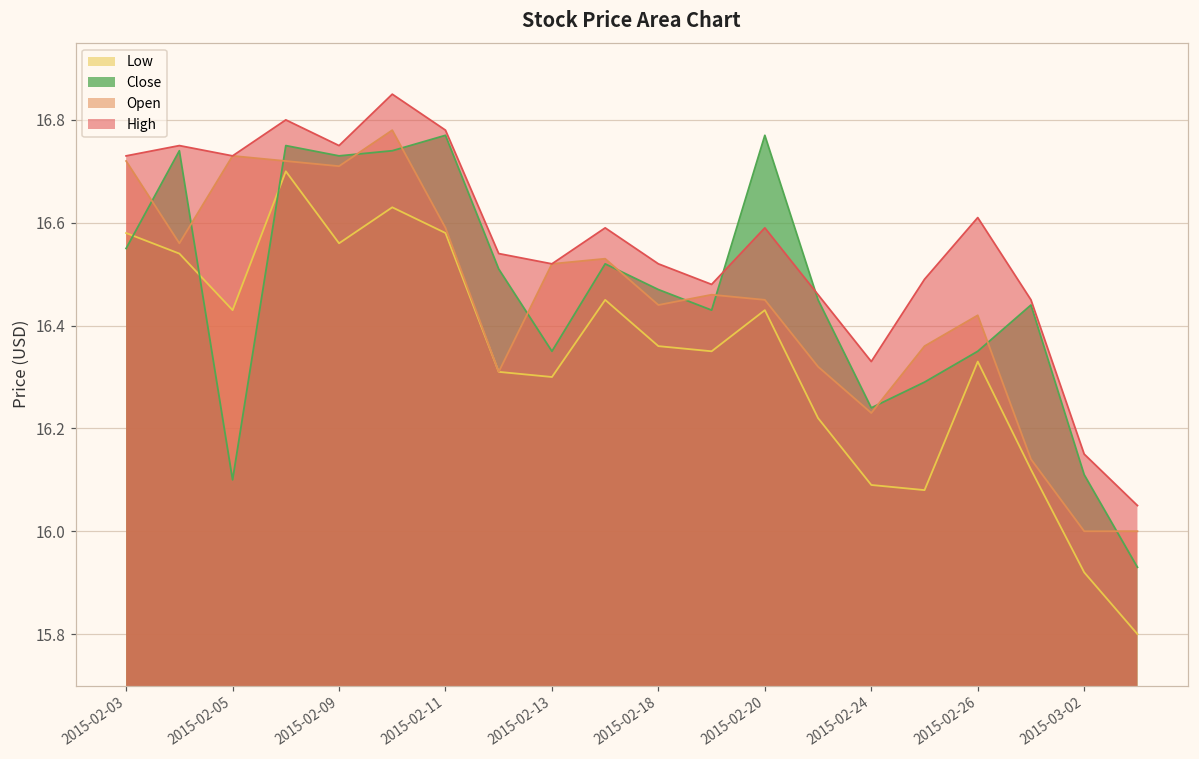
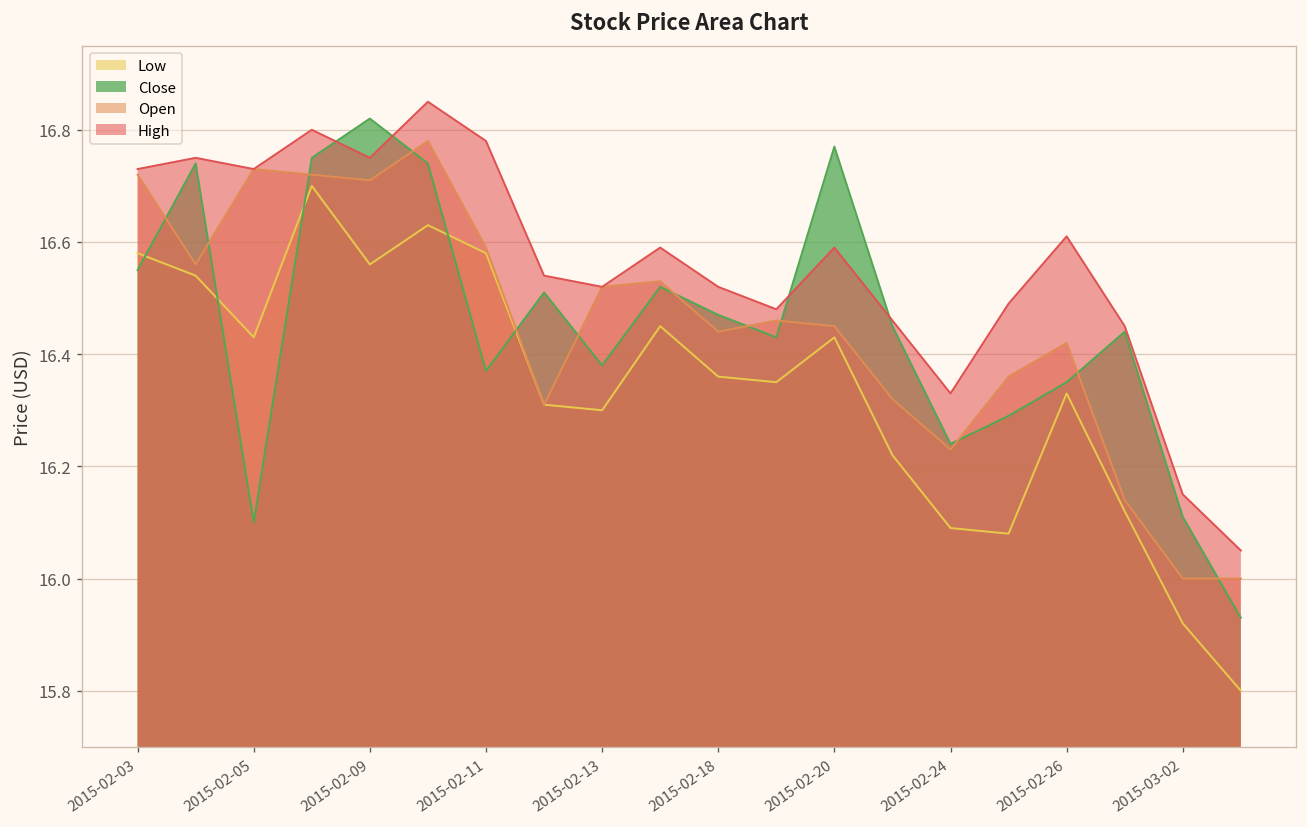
  {
    "Close": {
      "2015-02-03": 16.55,
      "2015-02-05": 16.10,
-     "2015-02-09": 16.73,
-     "2015-02-11": 16.77,
-     "2015-02-13": 16.35,
+     "2015-02-09": 16.82,
+     "2015-02-11": 16.37,
+     "2015-02-13": 16.38,
      "2015-02-18": 16.47,
      "2015-02-20": 16.77,
      "2015-02-24": 16.24,
      "2015-02-26": 16.35,
      "2015-03-02": 16.11
    }
  }
